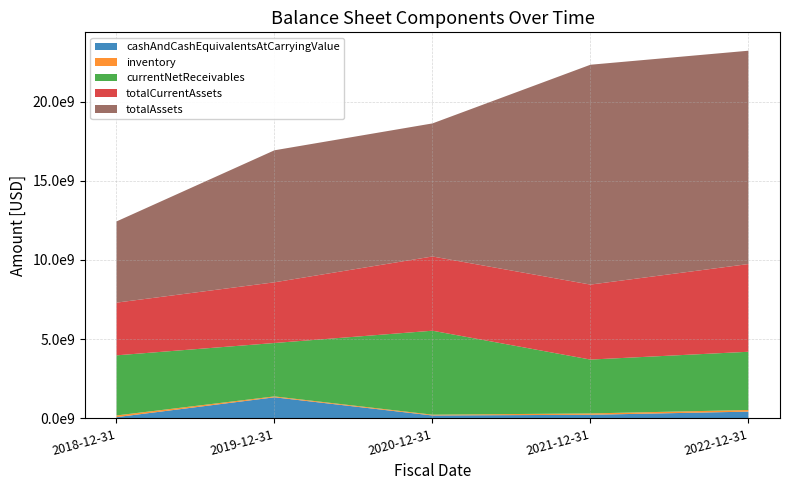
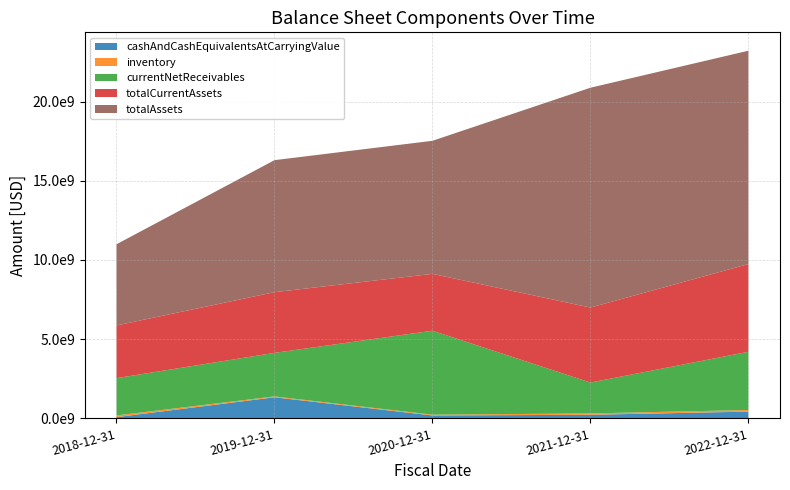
  {
    "currentNetReceivables": {
-     "2018-12-31": 3800000000,
-     "2019-12-31": 3400000000,
+     "2018-12-31": 2400000000,
+     "2019-12-31": 2700000000,
      "2020-12-31": 5300000000,
-     "2021-12-31": 3400000000,
+     "2021-12-31": 1900000000,
      "2022-12-31": 3700000000
    },
    "totalCurrentAssets": {
      "2018-12-31": 3300000000,
      "2019-12-31": 3800000000,
-     "2020-12-31": 4700000000,
+     "2020-12-31": 3600000000,
      "2021-12-31": 4700000000,
      "2022-12-31": 5500000000
    },
    "totalAssets": {
      "2018-12-31": 5100000000,
      "2019-12-31": 8300000000,
      "2020-12-31": 8400000000,
      "2021-12-31": 13900000000,
      "2022-12-31": 13500000000
    }
  }
